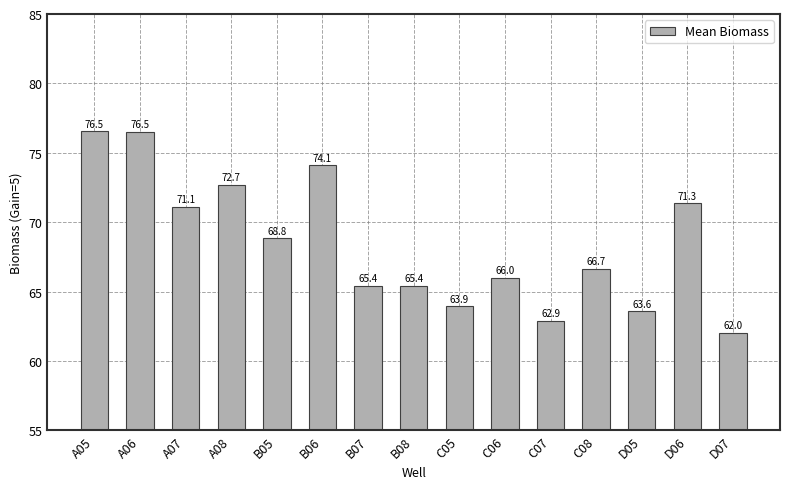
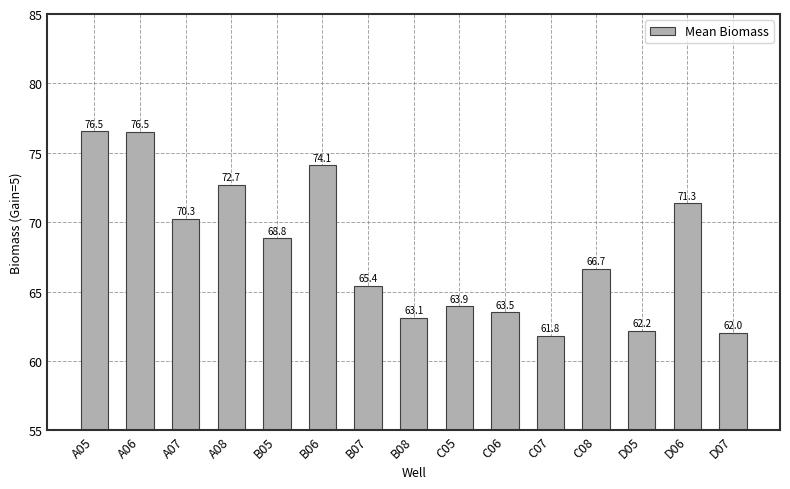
  {
    "A05": 76.5,
    "A06": 76.5,
-   "A07": 71.1,
+   "A07": 70.3,
    "A08": 72.7,
    "B05": 68.8,
    "B06": 74.1,
    "B07": 65.4,
-   "B08": 65.4,
+   "B08": 63.1,
    "C05": 63.9,
-   "C06": 66.0,
-   "C07": 62.9,
+   "C06": 63.5,
+   "C07": 61.8,
    "C08": 66.7,
-   "D05": 63.6,
+   "D05": 62.2,
    "D06": 71.3,
    "D07": 62.0
  }
